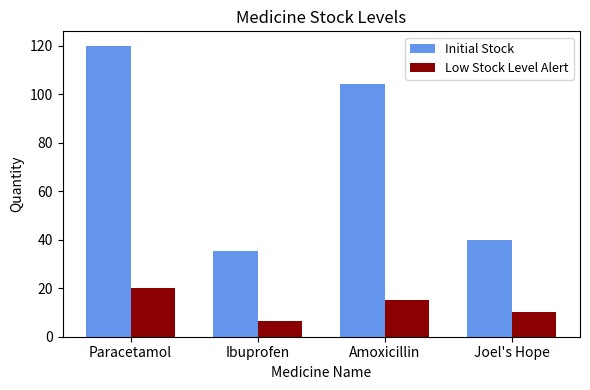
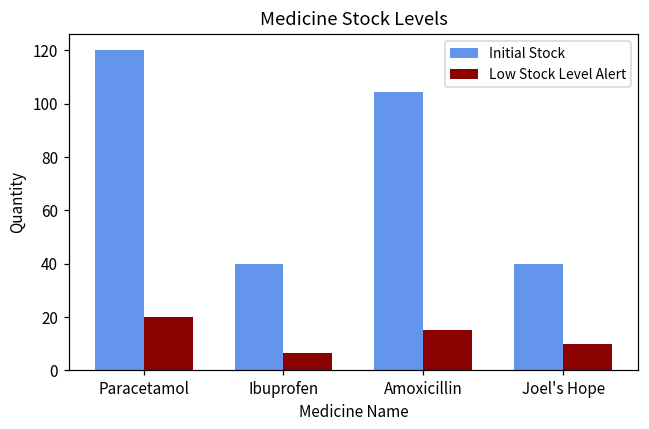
  {
    "Initial Stock": {
      "Paracetamol": 120,
-     "Ibuprofen": 35,
+     "Ibuprofen": 40,
      "Amoxicillin": 104,
      "Joel's Hope": 40
    },
    "Low Stock Level Alert": {
      "Paracetamol": 20,
      "Ibuprofen": 7,
      "Amoxicillin": 15,
      "Joel's Hope": 10
    }
  }
